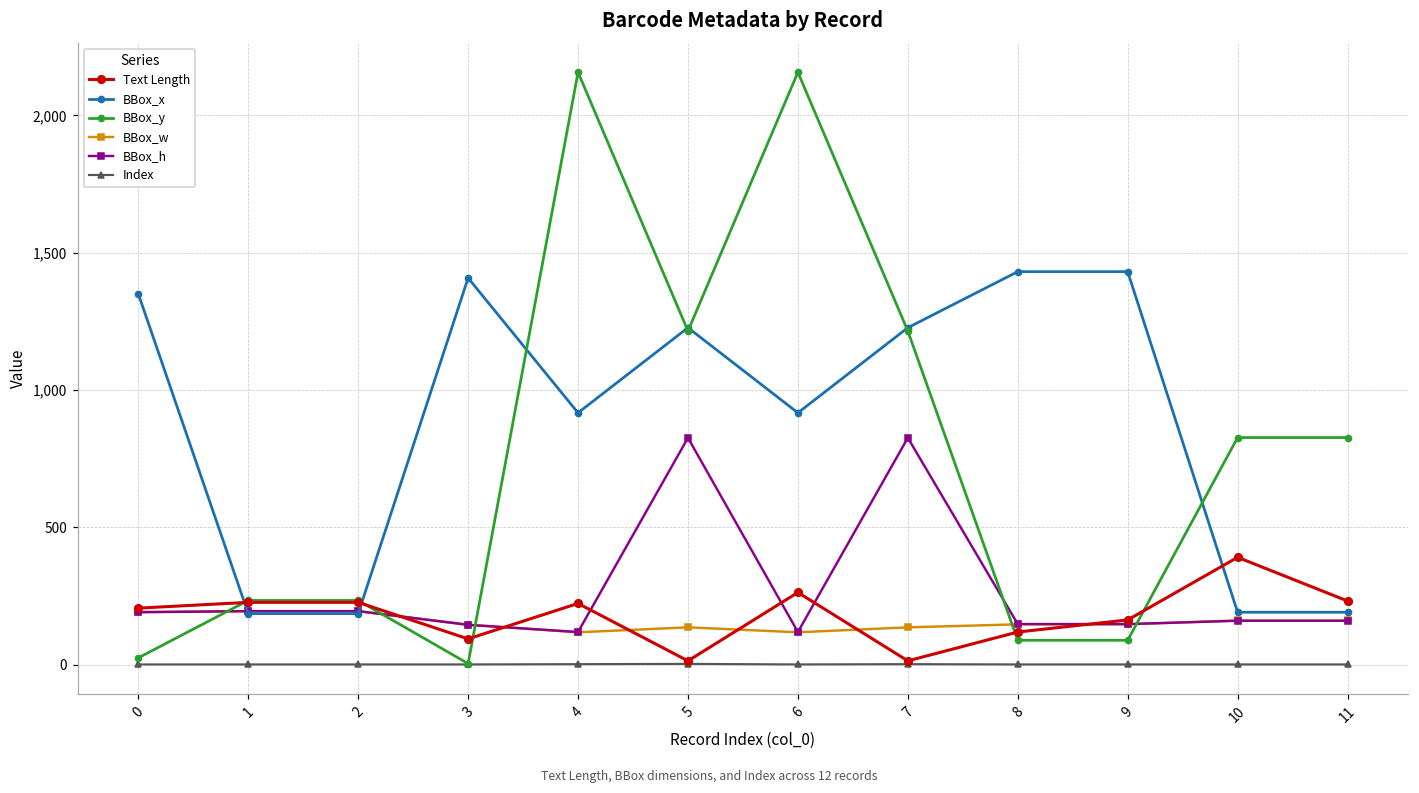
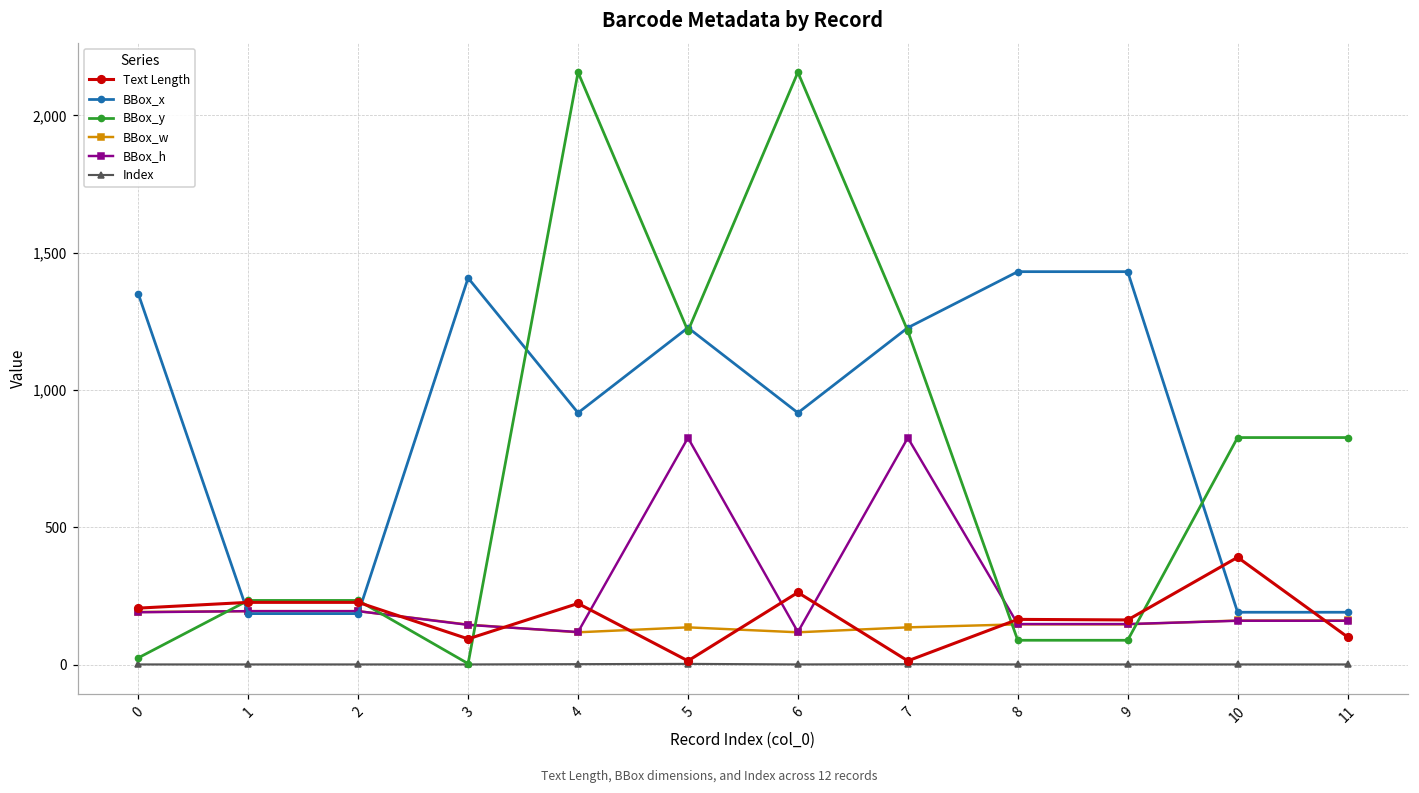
  {
    "Text Length": {
      "0": "210",
      "3": "90",
      "4": "220",
      "5": "10",
      "6": "260",
      "7": "10",
-     "8": "120",
+     "8": "170",
      "9": "160",
      "10": "390",
-     "11": "230"
+     "11": "100"
    },
    "BBox_x": {
      "0": "1,350",
      "3": "1,410",
      "4": "920",
      "5": "1,230",
      "6": "920",
      "7": "1,230",
      "8": "1,430",
      "9": "1,430",
      "10": "190",
      "11": "190"
    },
    "BBox_y": {
      "0": "30",
      "4": "2,160",
      "5": "1,220",
      "6": "2,160",
      "7": "1,220",
      "8": "90",
      "9": "90",
      "10": "830",
      "11": "830"
    },
    "BBox_w": {
      "5": "140",
      "7": "140"
    },
    "BBox_h": {
      "5": "830",
      "7": "830"
    },
    "Index": {
      "0": "0",
      "1": "0",
      "2": "0",
      "4": "0",
      "5": "0",
      "6": "0",
      "7": "0",
      "8": "0",
      "9": "0",
      "10": "0",
      "11": "0"
    }
  }
